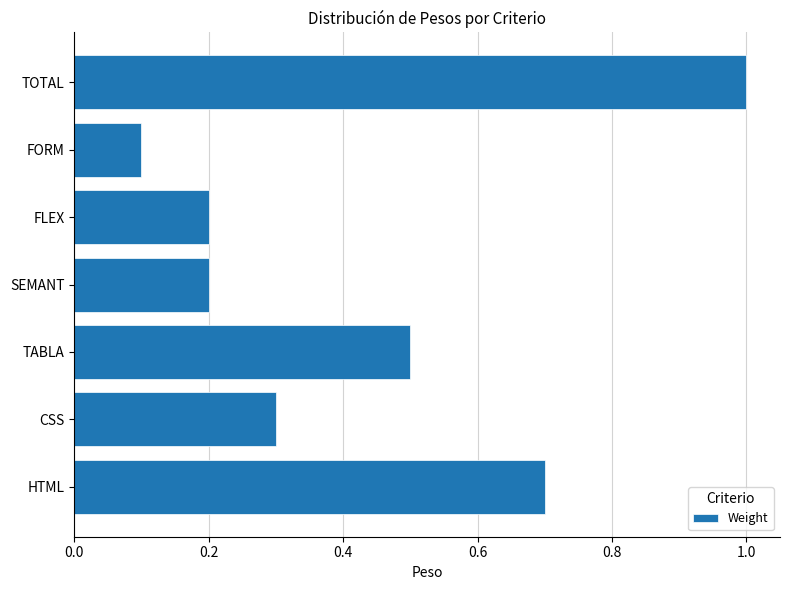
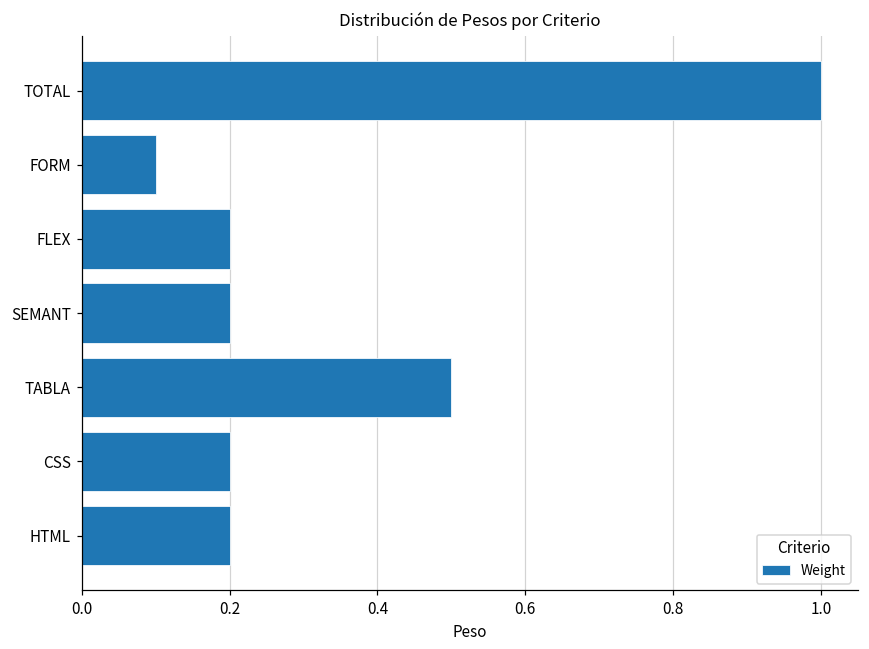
  {
    "TOTAL": 1.0,
    "FORM": 0.1,
    "FLEX": 0.2,
    "SEMANT": 0.2,
    "TABLA": 0.5,
-   "CSS": 0.3,
-   "HTML": 0.7
+   "CSS": 0.2,
+   "HTML": 0.2
  }
